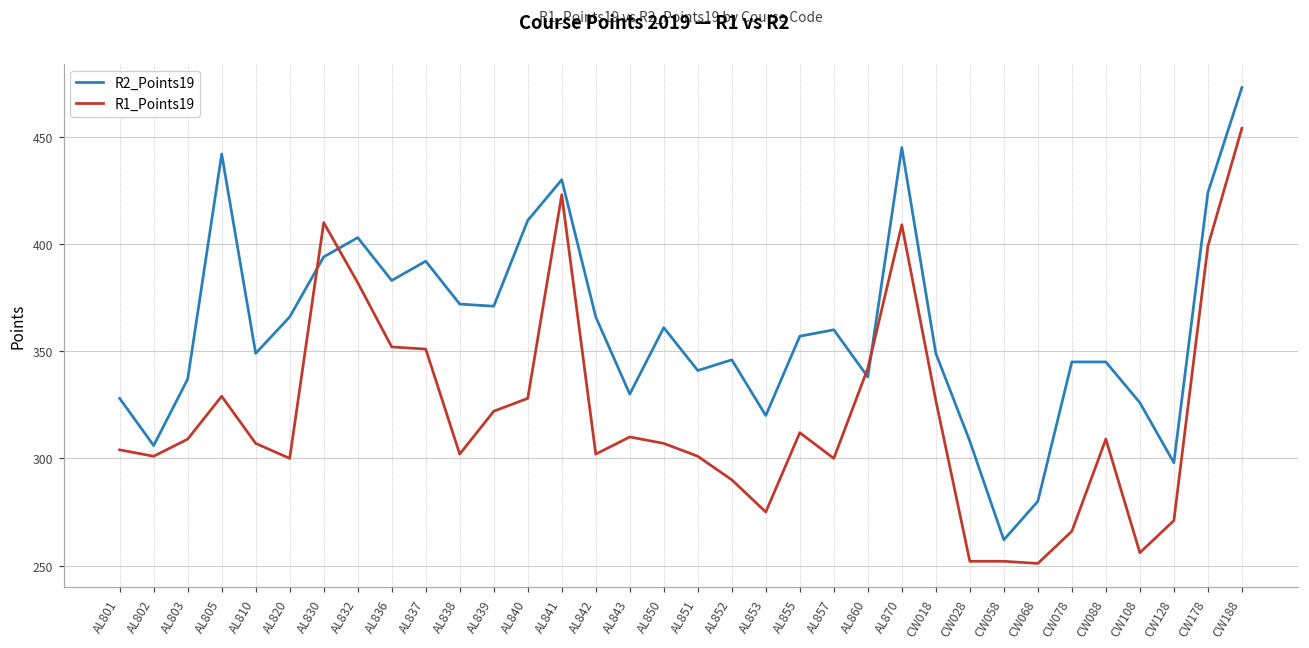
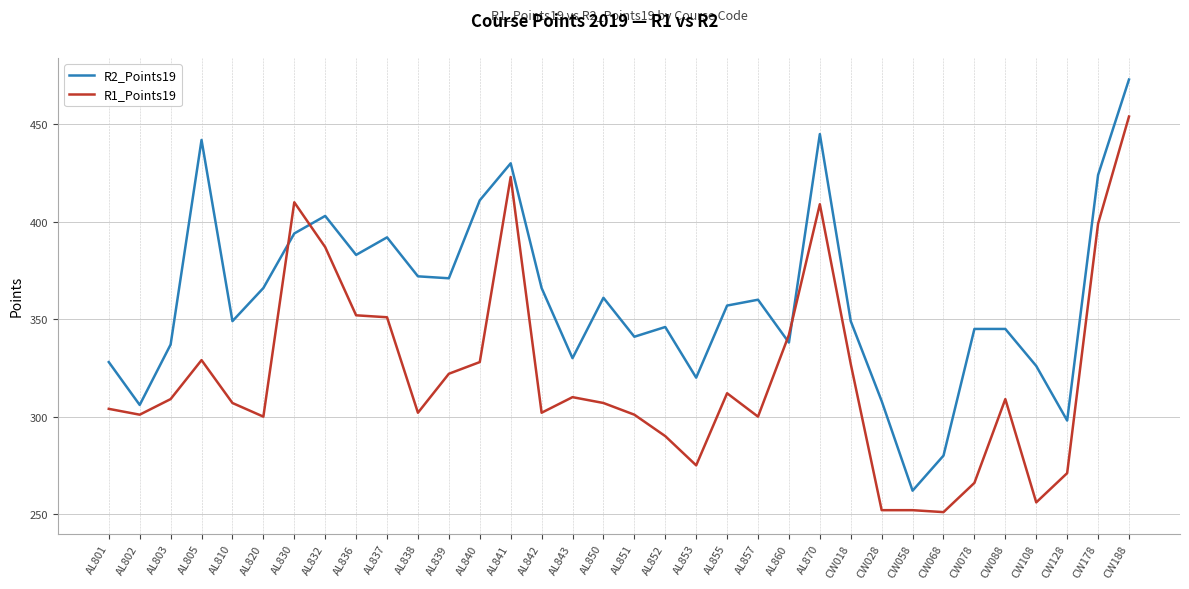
  {
    "R2_Points19": {
      "AL801": 328,
      "AL802": 306,
      "AL803": 337,
      "AL805": 442,
      "AL810": 349,
      "AL820": 366,
      "AL830": 394,
      "AL832": 403,
      "AL836": 383,
      "AL837": 392,
      "AL838": 372,
      "AL839": 371,
      "AL840": 411,
      "AL841": 430,
      "AL842": 366,
      "AL843": 330,
      "AL850": 361,
      "AL851": 341,
      "AL852": 346,
      "AL853": 320,
      "AL855": 357,
      "AL857": 360,
      "AL860": 338,
      "AL870": 445,
      "CW018": 349,
      "CW028": 308,
      "CW058": 262,
      "CW068": 280,
      "CW078": 345,
      "CW088": 345,
      "CW108": 326,
      "CW128": 298,
      "CW178": 424,
      "CW188": 473
    },
    "R1_Points19": {
      "AL801": 304,
      "AL802": 301,
      "AL803": 309,
      "AL805": 329,
      "AL810": 307,
      "AL820": 300,
      "AL830": 410,
-     "AL832": 382,
+     "AL832": 387,
      "AL836": 352,
      "AL837": 351,
      "AL838": 302,
      "AL839": 322,
      "AL840": 328,
      "AL841": 423,
      "AL842": 302,
      "AL843": 310,
      "AL850": 307,
      "AL851": 301,
      "AL852": 290,
      "AL853": 275,
      "AL855": 312,
      "AL857": 300,
      "AL860": 342,
      "AL870": 409,
      "CW018": 327,
      "CW028": 252,
      "CW058": 252,
      "CW068": 251,
      "CW078": 266,
      "CW088": 309,
      "CW108": 256,
      "CW128": 271,
      "CW178": 399,
      "CW188": 454
    }
  }
